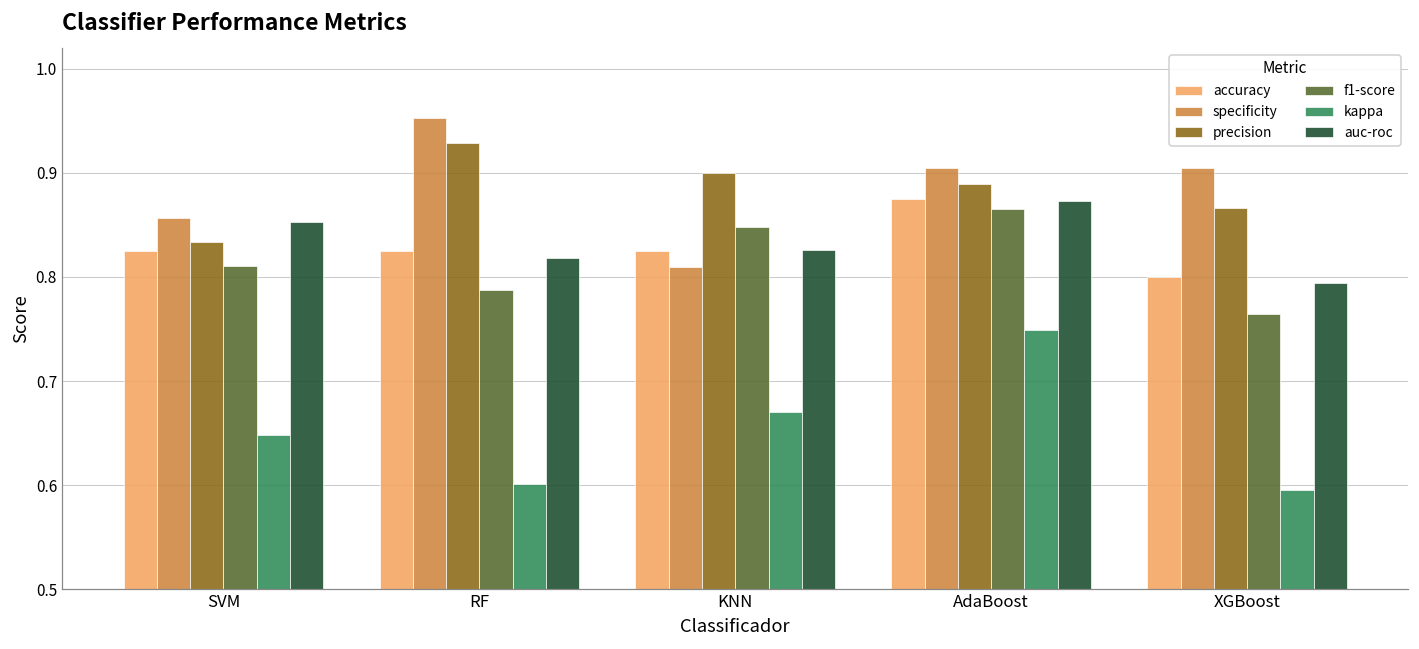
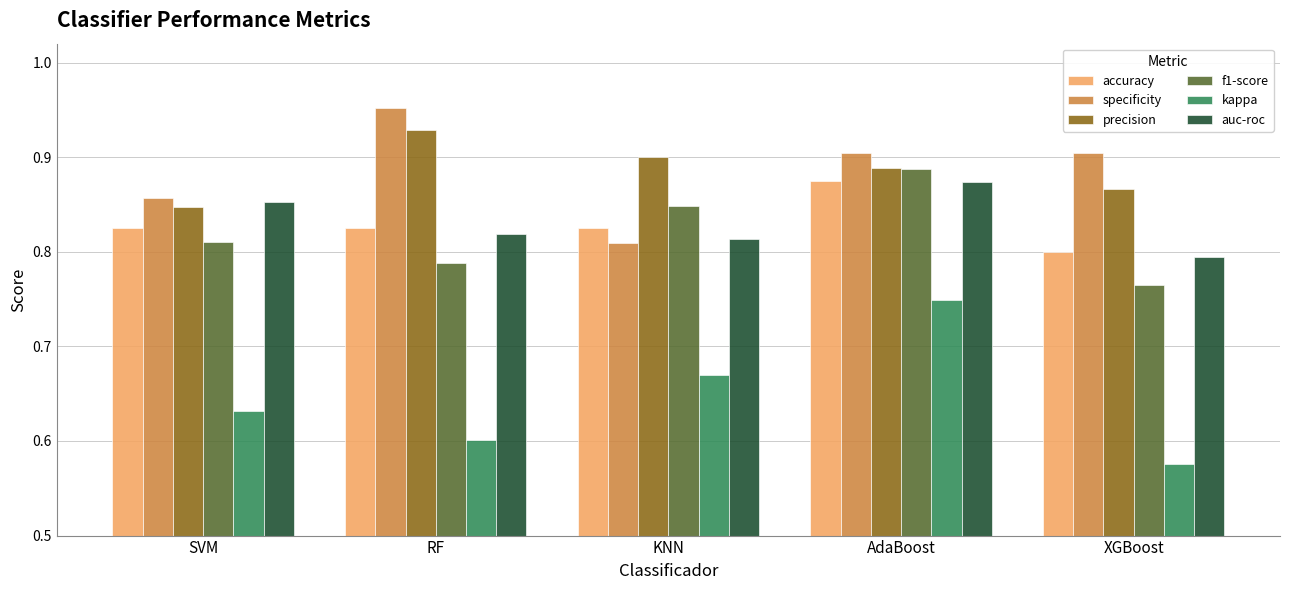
  {
    "precision": {
-     "SVM": 0.83,
+     "SVM": 0.85,
      "RF": 0.93,
      "KNN": 0.90,
      "AdaBoost": 0.89,
      "XGBoost": 0.87
    },
    "f1-score": {
      "SVM": 0.81,
      "RF": 0.79,
      "KNN": 0.85,
-     "AdaBoost": 0.86,
+     "AdaBoost": 0.89,
      "XGBoost": 0.76
    },
    "kappa": {
-     "SVM": 0.65,
+     "SVM": 0.63,
      "RF": 0.60,
      "KNN": 0.67,
      "AdaBoost": 0.75,
-     "XGBoost": 0.59
+     "XGBoost": 0.58
    },
    "auc-roc": {
      "SVM": 0.85,
      "RF": 0.82,
-     "KNN": 0.83,
+     "KNN": 0.81,
      "AdaBoost": 0.87,
      "XGBoost": 0.79
    }
  }
